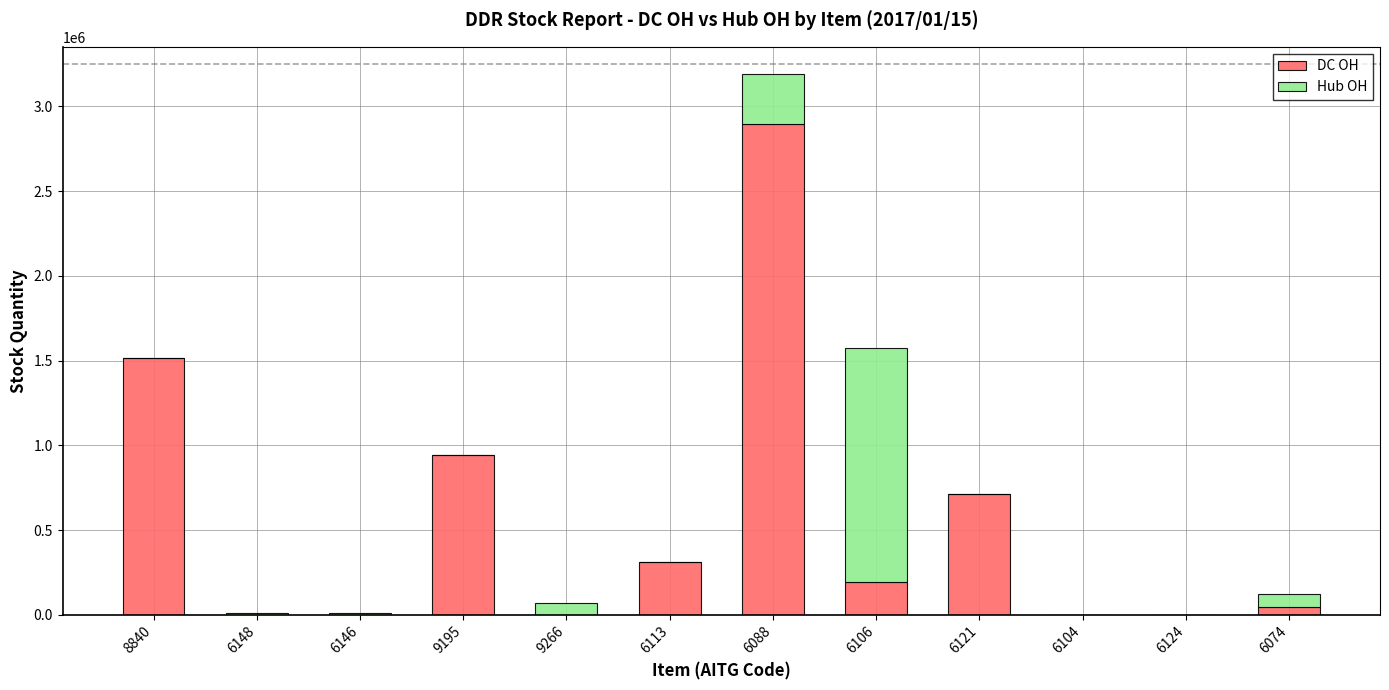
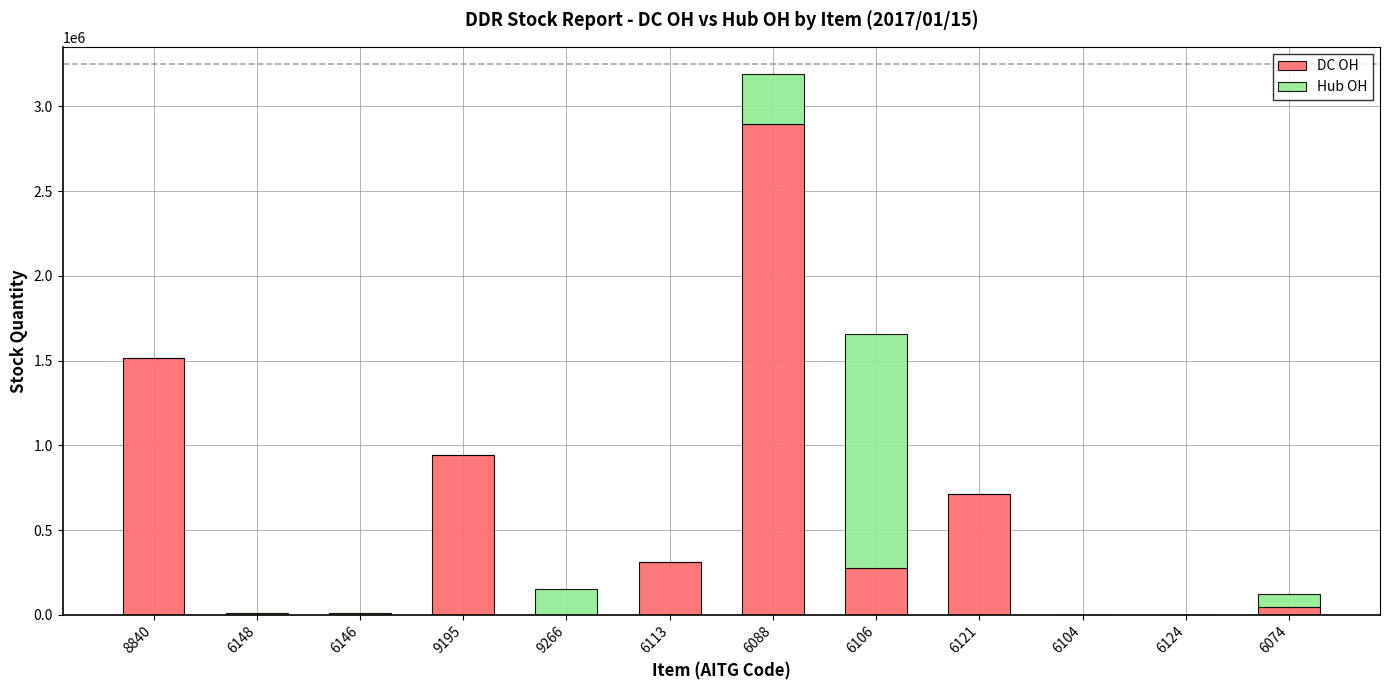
  {
    "DC OH": {
      "8840": 1520000,
      "6148": 0,
      "6146": 0,
      "9195": 940000,
      "9266": 0,
      "6113": 310000,
      "6088": 2900000,
-     "6106": 190000,
+     "6106": 280000,
      "6121": 710000,
      "6104": 0,
      "6124": 0,
      "6074": 40000
    },
    "Hub OH": {
      "8840": 0,
      "9195": 0,
-     "9266": 70000,
+     "9266": 150000,
      "6113": 0,
      "6088": 290000,
      "6106": 1380000,
      "6121": 0,
      "6104": 0,
      "6124": 0,
      "6074": 80000
    }
  }
